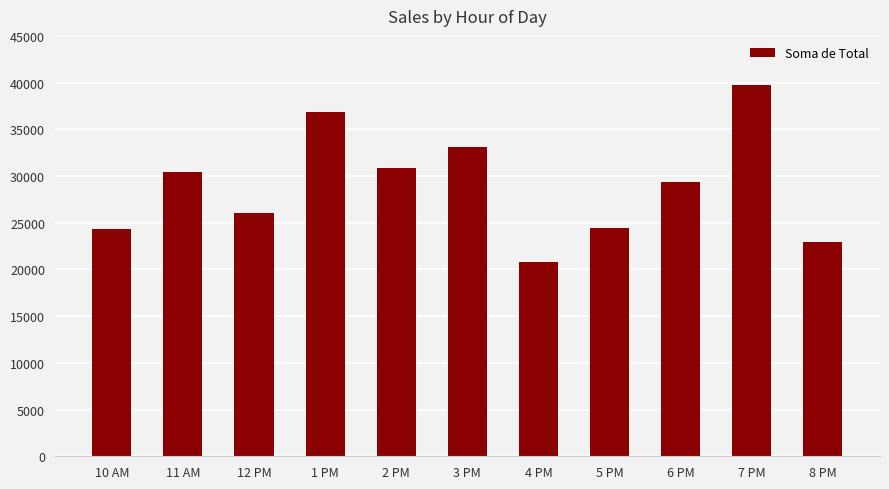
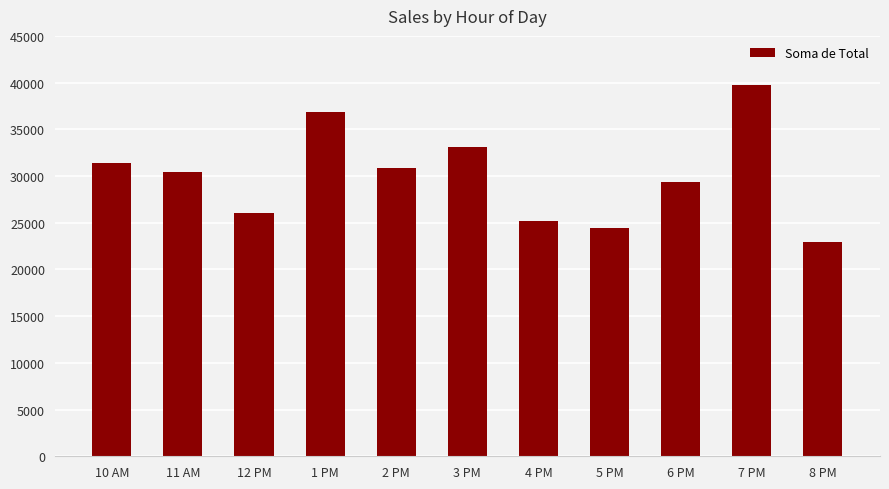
  {
-   "10 AM": 24000,
+   "10 AM": 31000,
    "11 AM": 30000,
    "12 PM": 26000,
    "1 PM": 37000,
    "2 PM": 31000,
    "3 PM": 33000,
-   "4 PM": 21000,
+   "4 PM": 25000,
    "5 PM": 24000,
    "6 PM": 29000,
    "7 PM": 40000,
    "8 PM": 23000
  }
